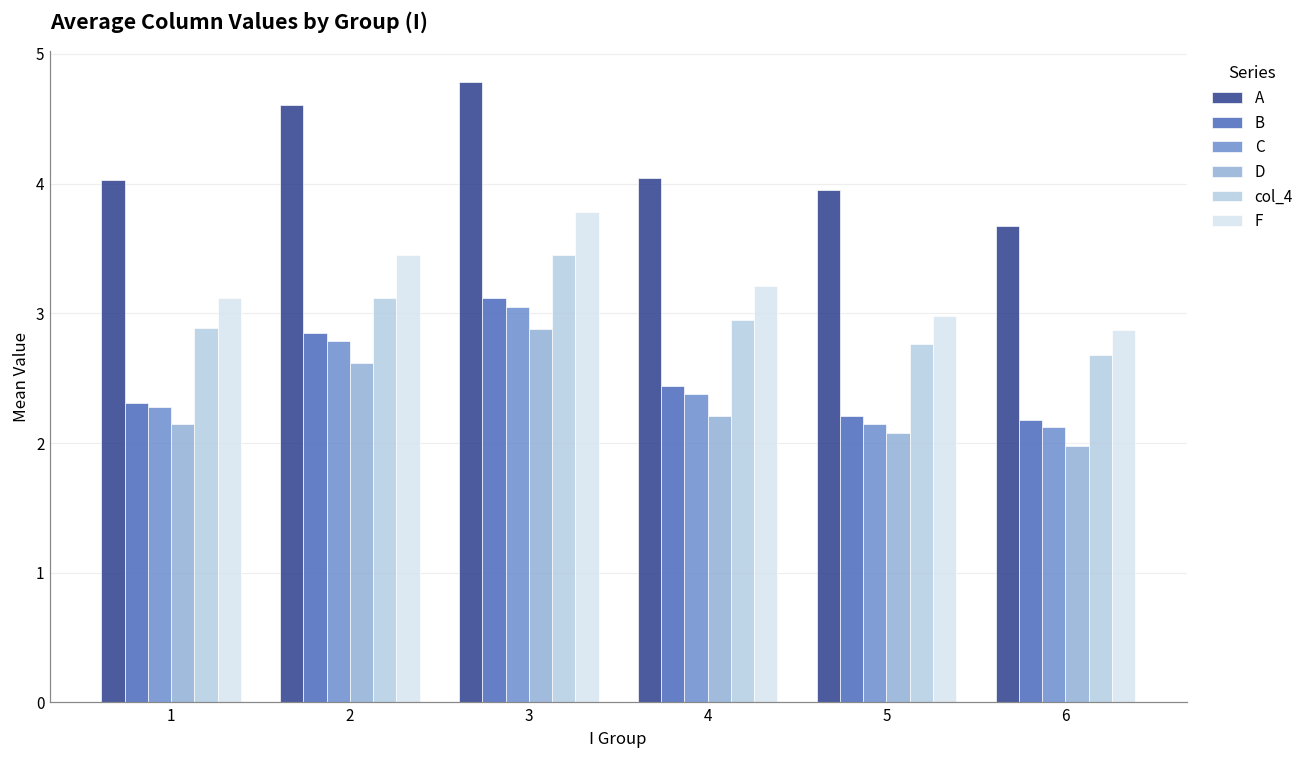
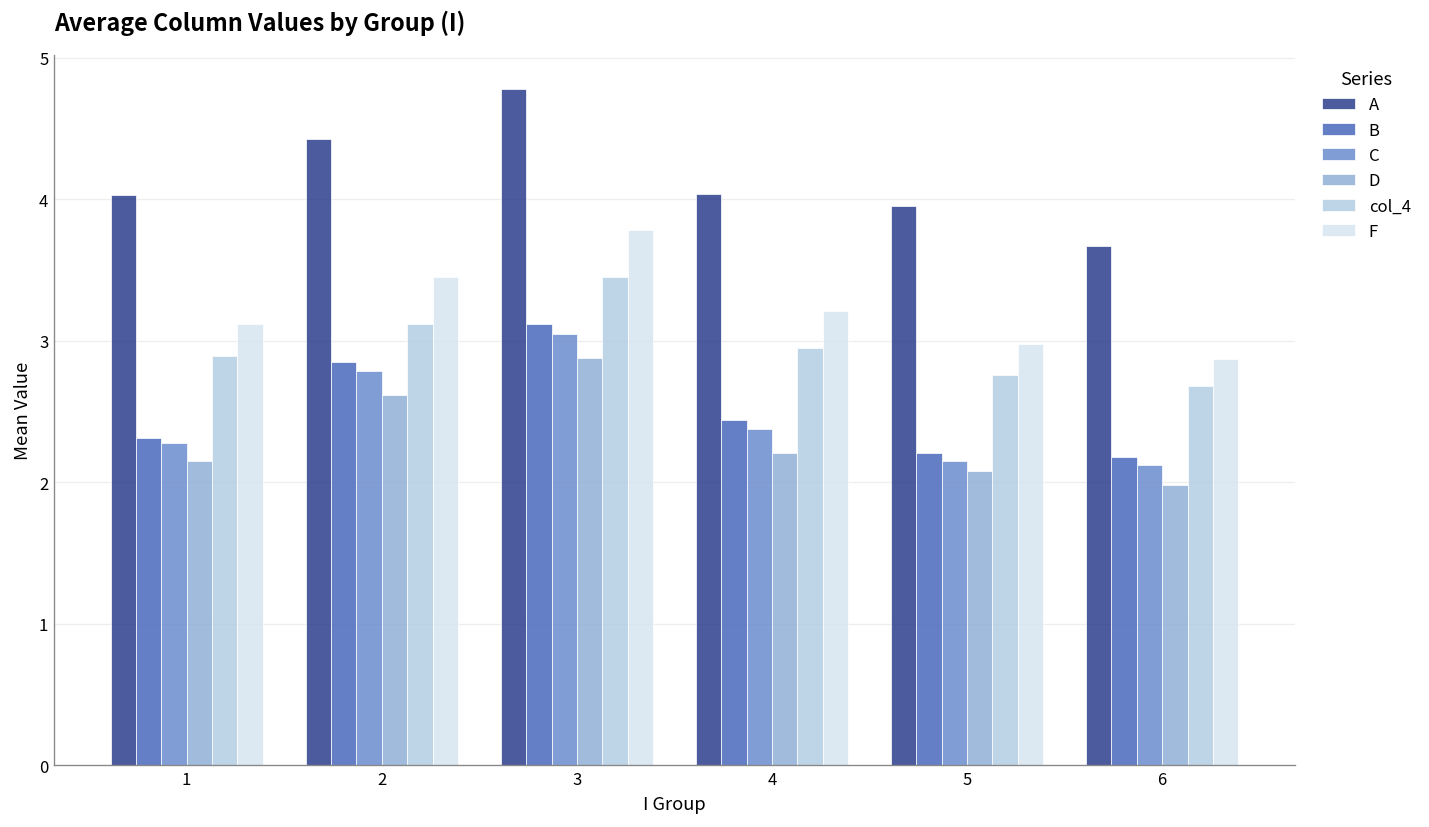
  {
    "A": {
      "1": 4.03,
-     "2": 4.61,
+     "2": 4.43,
      "3": 4.78,
      "4": 4.04,
      "5": 3.95,
      "6": 3.67
    }
  }
